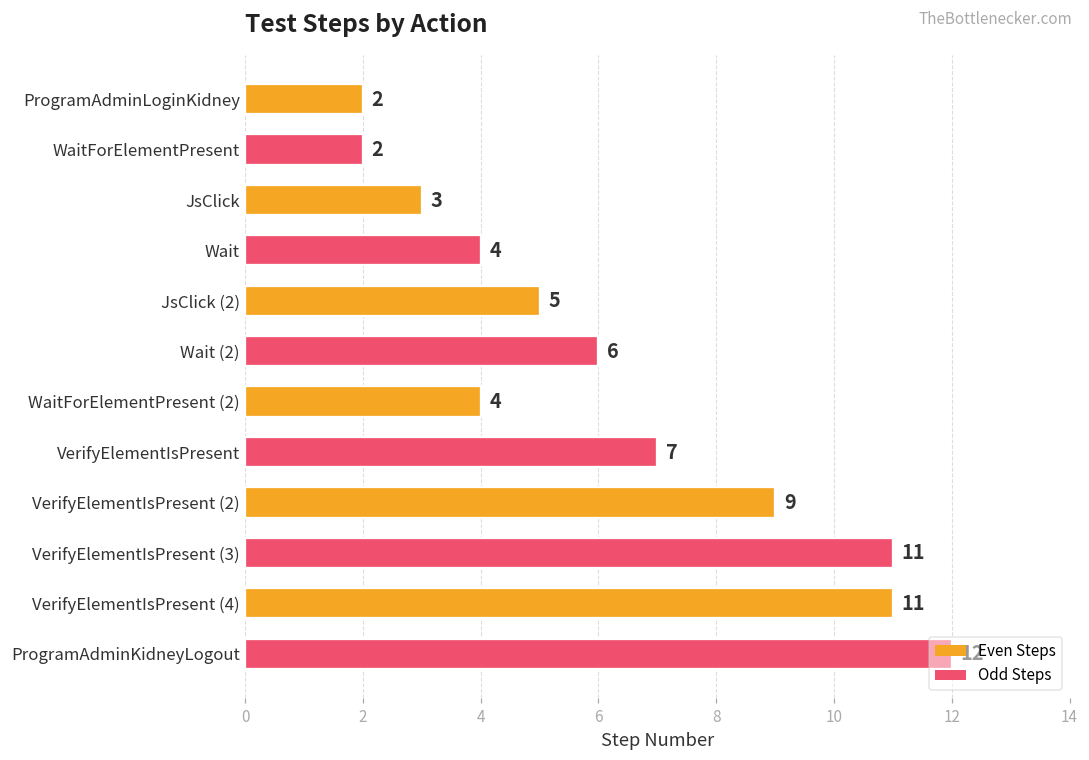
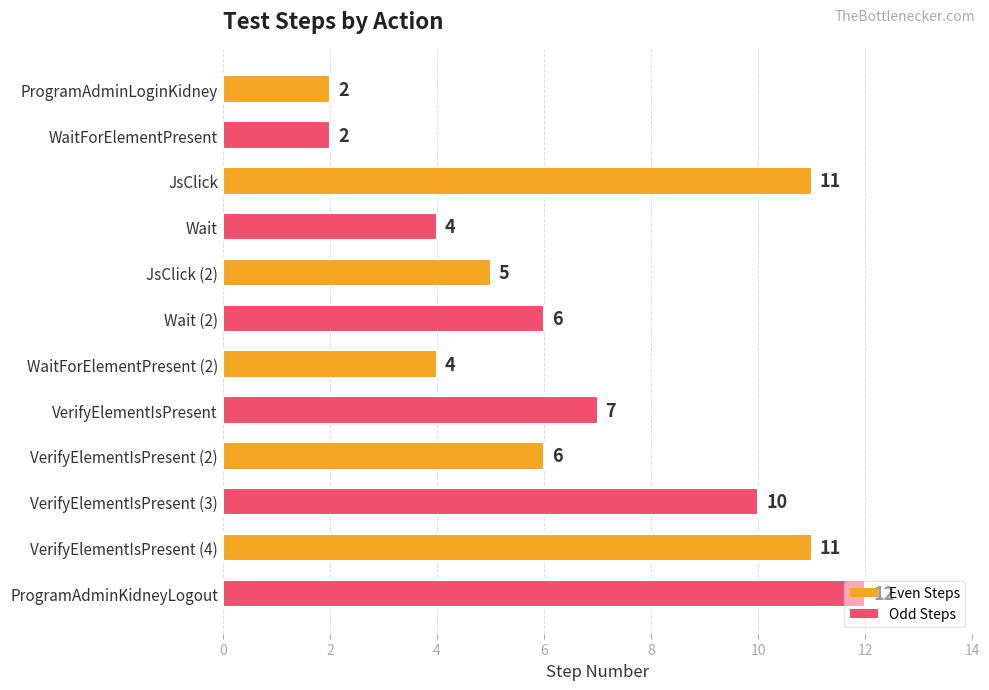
  {
    "ProgramAdminLoginKidney": 2,
    "WaitForElementPresent": 2,
-   "JsClick": 3,
+   "JsClick": 11,
    "Wait": 4,
    "JsClick (2)": 5,
    "Wait (2)": 6,
    "WaitForElementPresent (2)": 4,
    "VerifyElementIsPresent": 7,
-   "VerifyElementIsPresent (2)": 9,
-   "VerifyElementIsPresent (3)": 11,
+   "VerifyElementIsPresent (2)": 6,
+   "VerifyElementIsPresent (3)": 10,
    "VerifyElementIsPresent (4)": 11
  }
